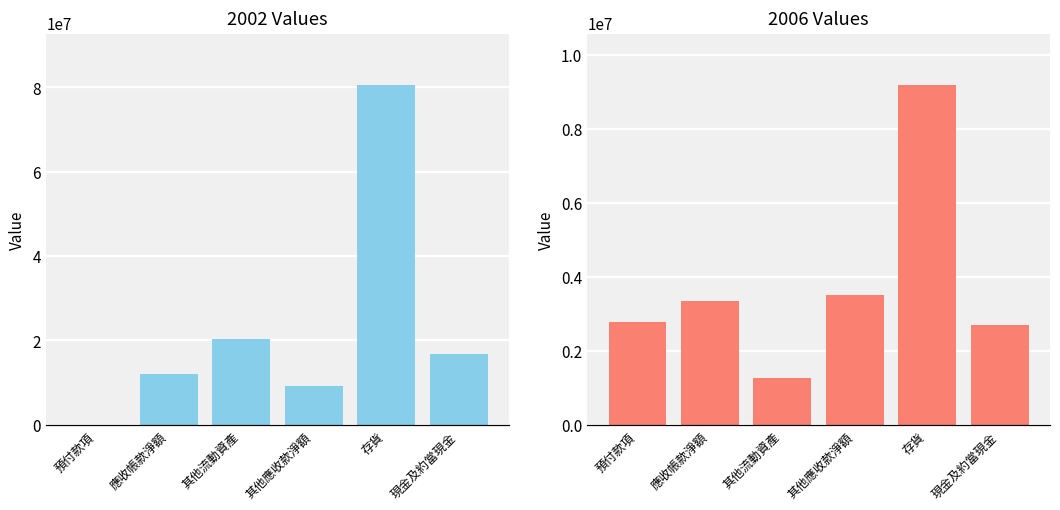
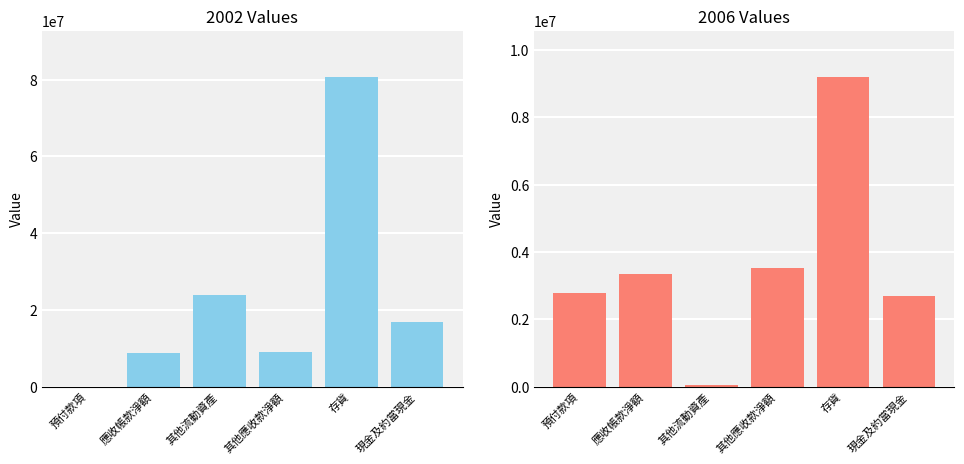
  {
    "2002 Values": {
      "預付款項": 0,
-     "應收帳款淨額": 12000000,
-     "其他流動資產": 20000000,
+     "應收帳款淨額": 9000000,
+     "其他流動資產": 24000000,
      "其他應收款淨額": 9000000,
      "存貨": 81000000,
      "現金及約當現金": 17000000
    },
    "2006 Values": {
      "預付款項": 2800000,
      "應收帳款淨額": 3300000,
-     "其他流動資產": 1300000,
+     "其他流動資產": 0,
      "其他應收款淨額": 3500000,
      "存貨": 9200000,
      "現金及約當現金": 2700000
    }
  }
